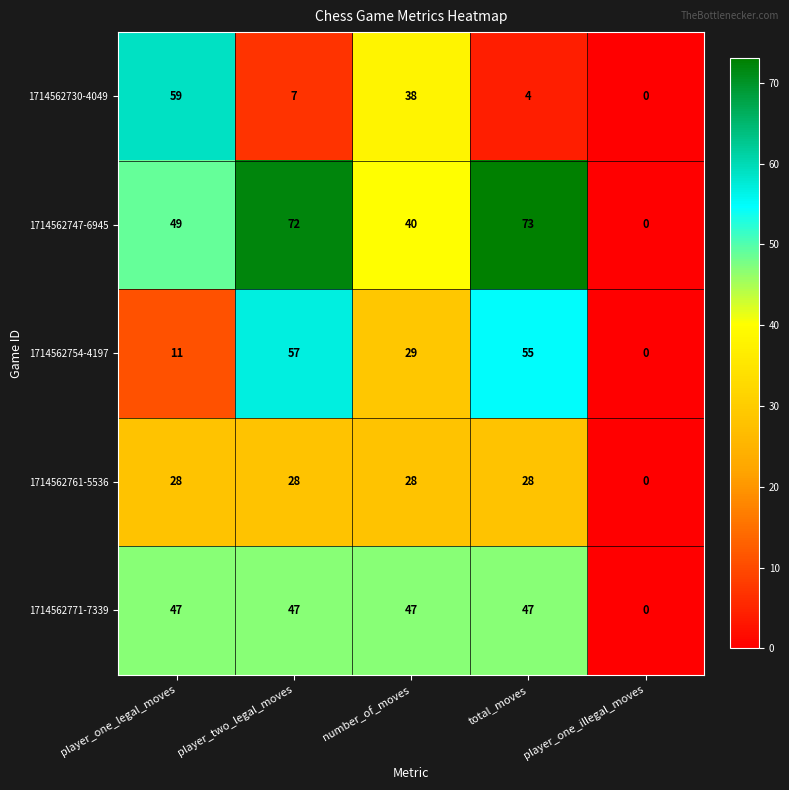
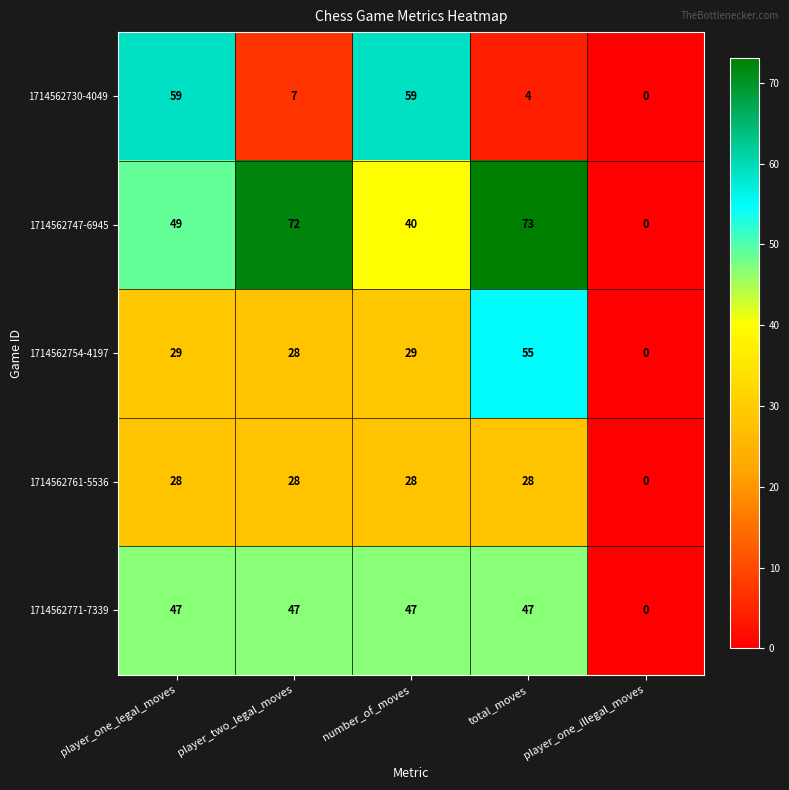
  {
    "1714562730-4049": {
      "player_one_legal_moves": 59,
      "player_two_legal_moves": 7,
-     "number_of_moves": 38,
+     "number_of_moves": 59,
      "total_moves": 4,
      "player_one_illegal_moves": 0
    },
    "1714562747-6945": {
      "player_one_legal_moves": 49,
      "player_two_legal_moves": 72,
      "number_of_moves": 40,
      "total_moves": 73,
      "player_one_illegal_moves": 0
    },
    "1714562754-4197": {
-     "player_one_legal_moves": 11,
-     "player_two_legal_moves": 57,
+     "player_one_legal_moves": 29,
+     "player_two_legal_moves": 28,
      "number_of_moves": 29,
      "total_moves": 55,
      "player_one_illegal_moves": 0
    },
    "1714562761-5536": {
      "player_one_legal_moves": 28,
      "player_two_legal_moves": 28,
      "number_of_moves": 28,
      "total_moves": 28,
      "player_one_illegal_moves": 0
    },
    "1714562771-7339": {
      "player_one_legal_moves": 47,
      "player_two_legal_moves": 47,
      "number_of_moves": 47,
      "total_moves": 47,
      "player_one_illegal_moves": 0
    }
  }
